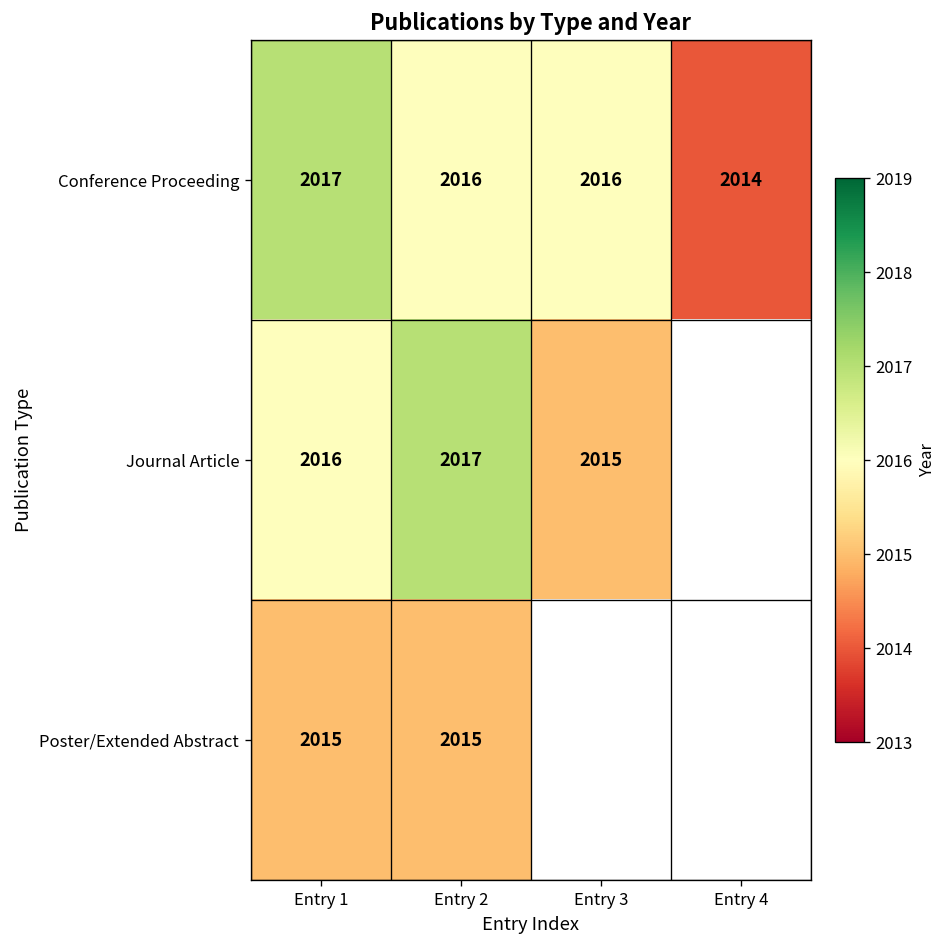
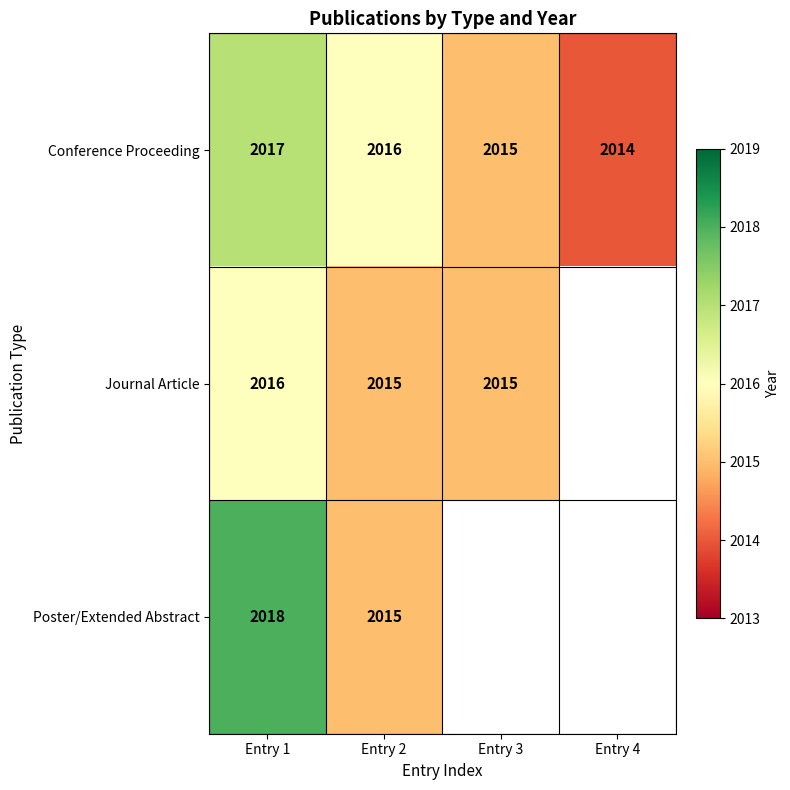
  {
    "Conference Proceeding": {
      "Entry 1": 2017,
      "Entry 2": 2016,
-     "Entry 3": 2016,
+     "Entry 3": 2015,
      "Entry 4": 2014
    },
    "Journal Article": {
      "Entry 1": 2016,
-     "Entry 2": 2017,
+     "Entry 2": 2015,
      "Entry 3": 2015
    },
    "Poster/Extended Abstract": {
-     "Entry 1": 2015,
+     "Entry 1": 2018,
      "Entry 2": 2015
    }
  }
